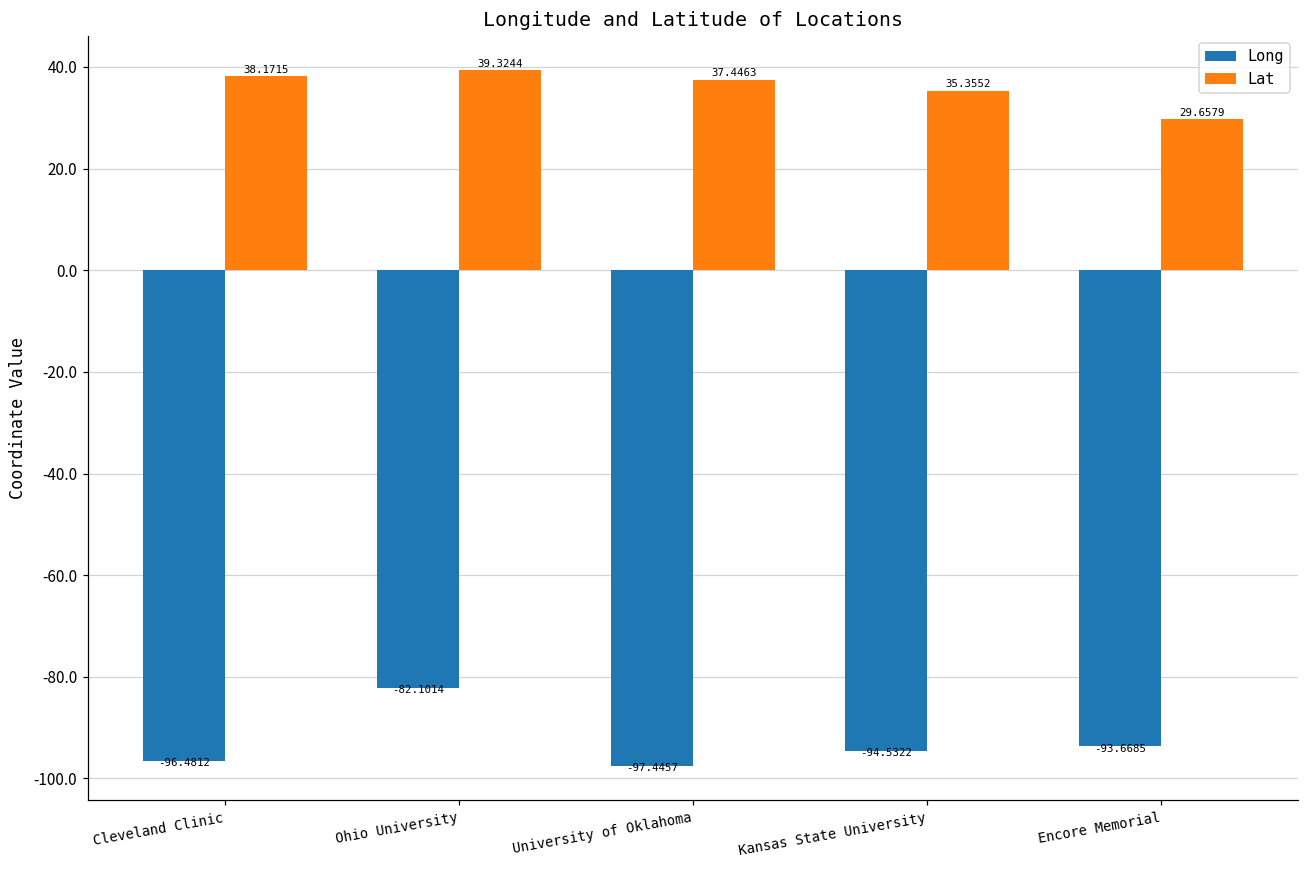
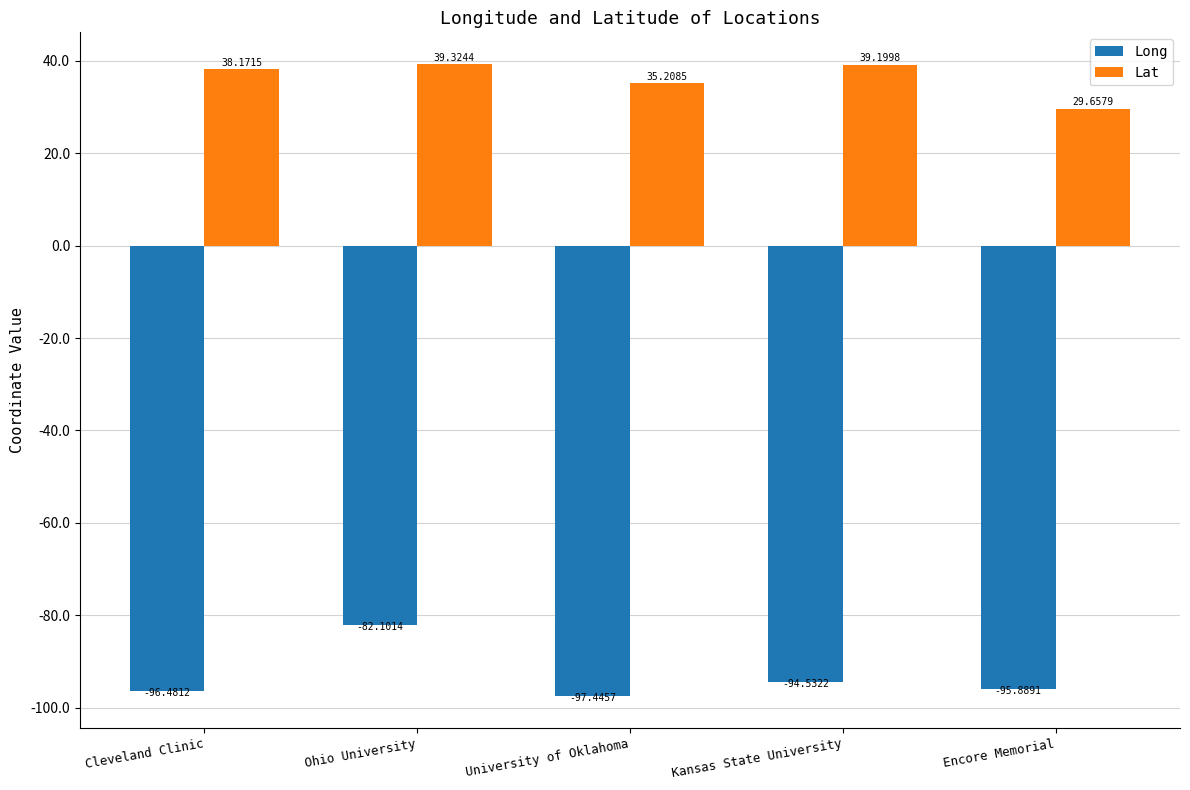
  {
    "Long": {
      "Cleveland Clinic": -96.4812,
      "Ohio University": -82.1014,
      "University of Oklahoma": -97.4457,
      "Kansas State University": -94.5322,
-     "Encore Memorial": -93.6685
+     "Encore Memorial": -95.8891
    },
    "Lat": {
      "Cleveland Clinic": 38.1715,
      "Ohio University": 39.3244,
-     "University of Oklahoma": 37.4463,
-     "Kansas State University": 35.3552,
+     "University of Oklahoma": 35.2085,
+     "Kansas State University": 39.1998,
      "Encore Memorial": 29.6579
    }
  }
